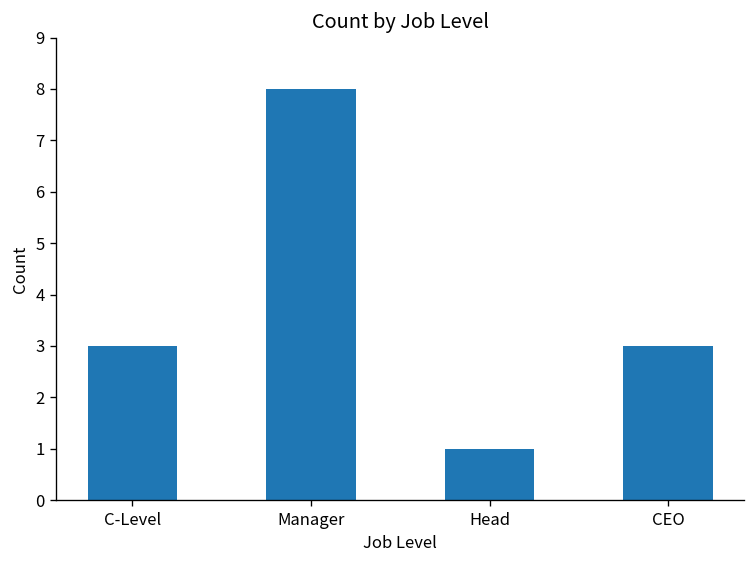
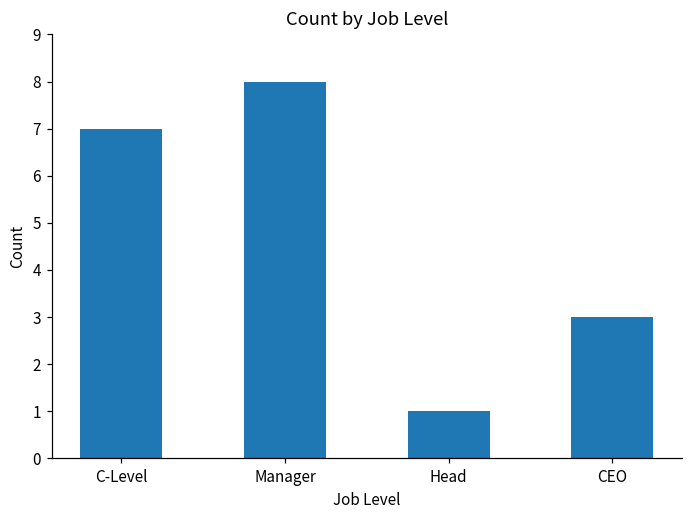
  {
-   "C-Level": 3,
+   "C-Level": 7,
    "Manager": 8,
    "Head": 1,
    "CEO": 3
  }
